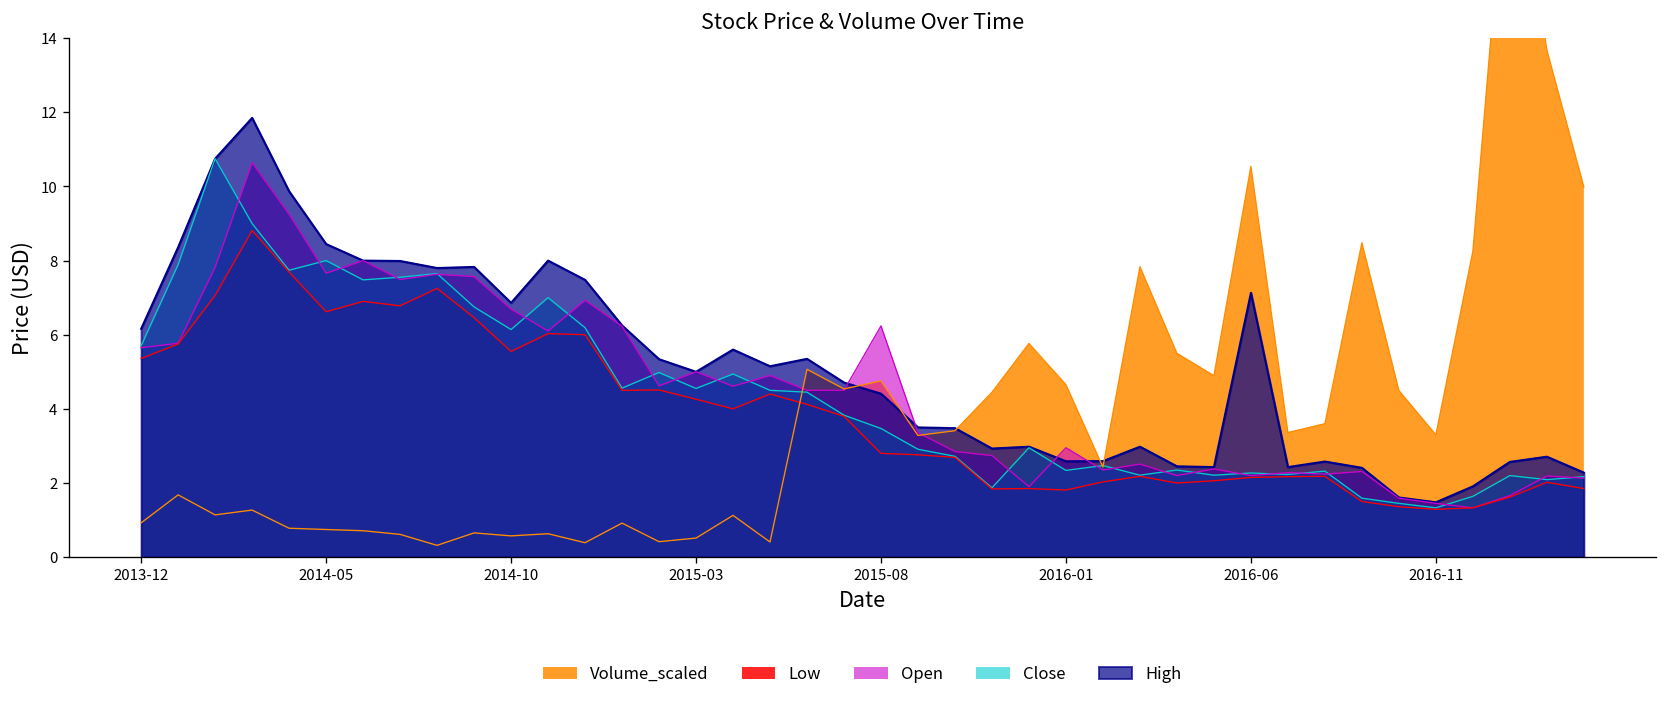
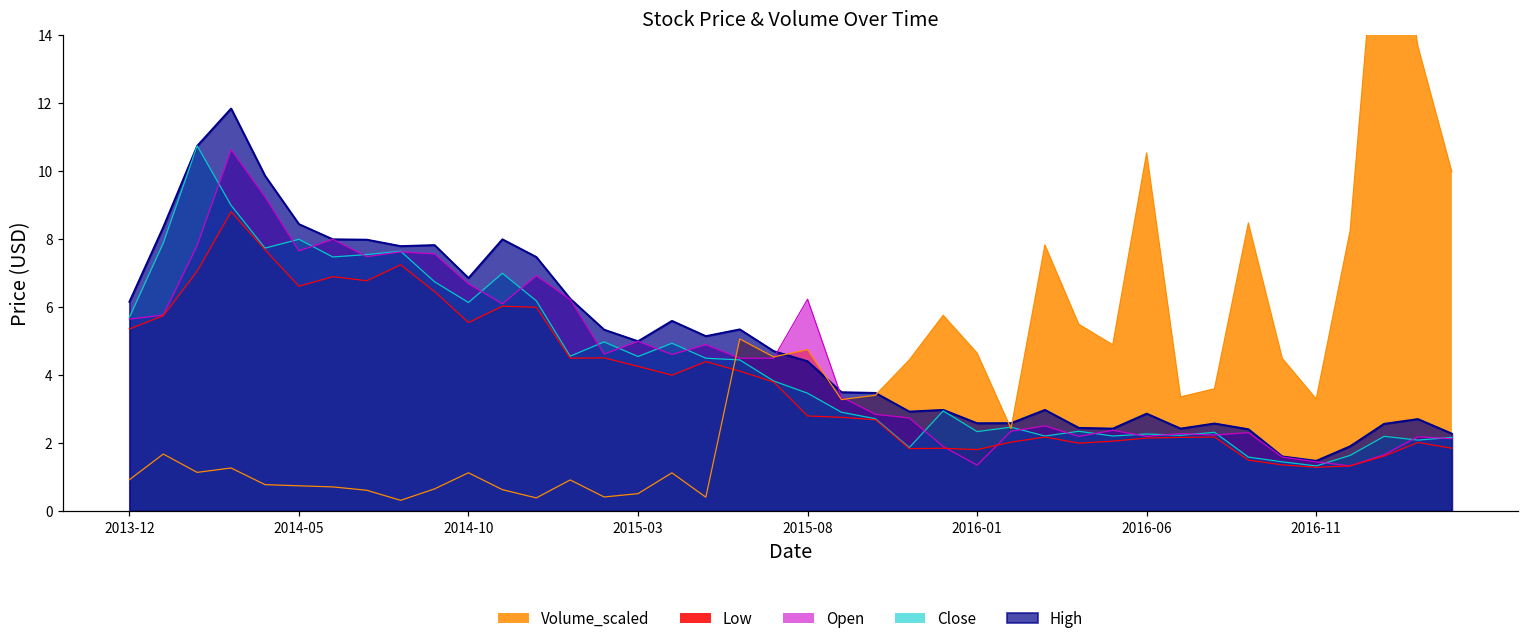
  {
    "Volume_scaled": {
      "2013-12": 0.9,
      "2014-05": 0.7,
-     "2014-10": 0.6,
+     "2014-10": 1.1,
      "2015-03": 0.5,
      "2015-08": 4.8,
      "2016-01": 4.7,
      "2016-06": 10.5,
      "2016-11": 3.3
    },
    "Low": {
      "2013-12": 5.4,
      "2014-05": 6.6,
      "2014-10": 5.6,
      "2015-03": 4.3,
      "2015-08": 2.8,
      "2016-01": 1.8
    },
    "Open": {
      "2014-05": 7.7,
      "2014-10": 6.7,
      "2015-08": 6.2,
-     "2016-01": 3.0
+     "2016-01": 1.4
    },
    "Close": {
      "2014-05": 8.0,
      "2014-10": 6.1,
      "2015-03": 4.6,
      "2015-08": 3.5,
      "2016-01": 2.3
    },
    "High": {
      "2013-12": 6.2,
      "2014-05": 8.4,
      "2014-10": 6.9,
      "2015-08": 4.4,
      "2016-01": 2.6,
-     "2016-06": 7.1
+     "2016-06": 2.9
    }
  }
